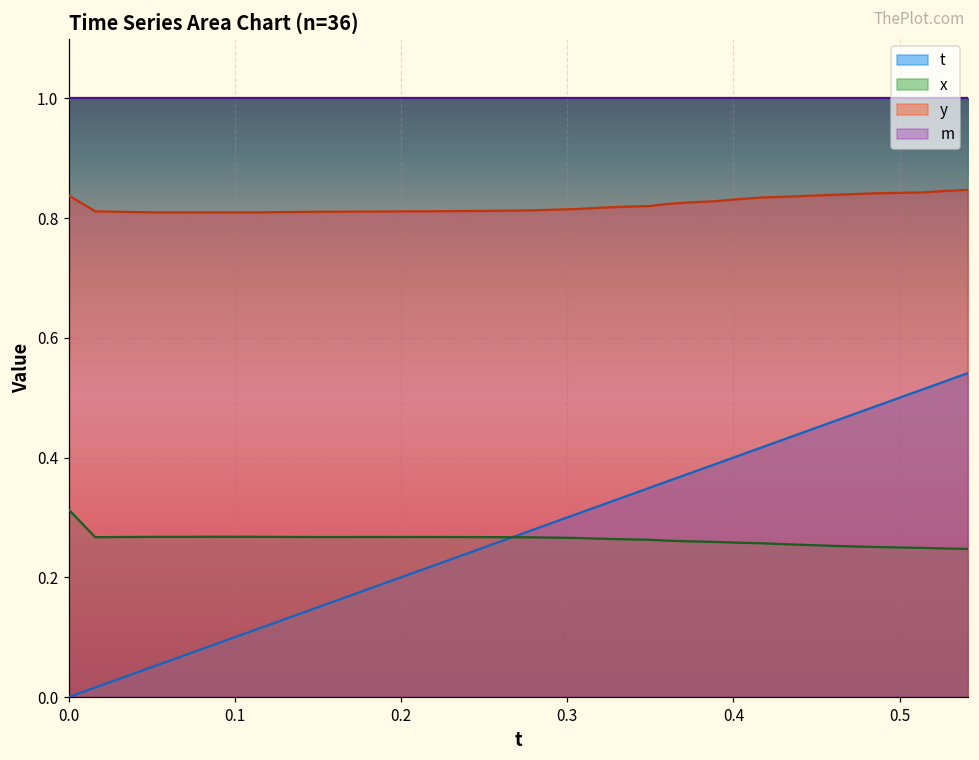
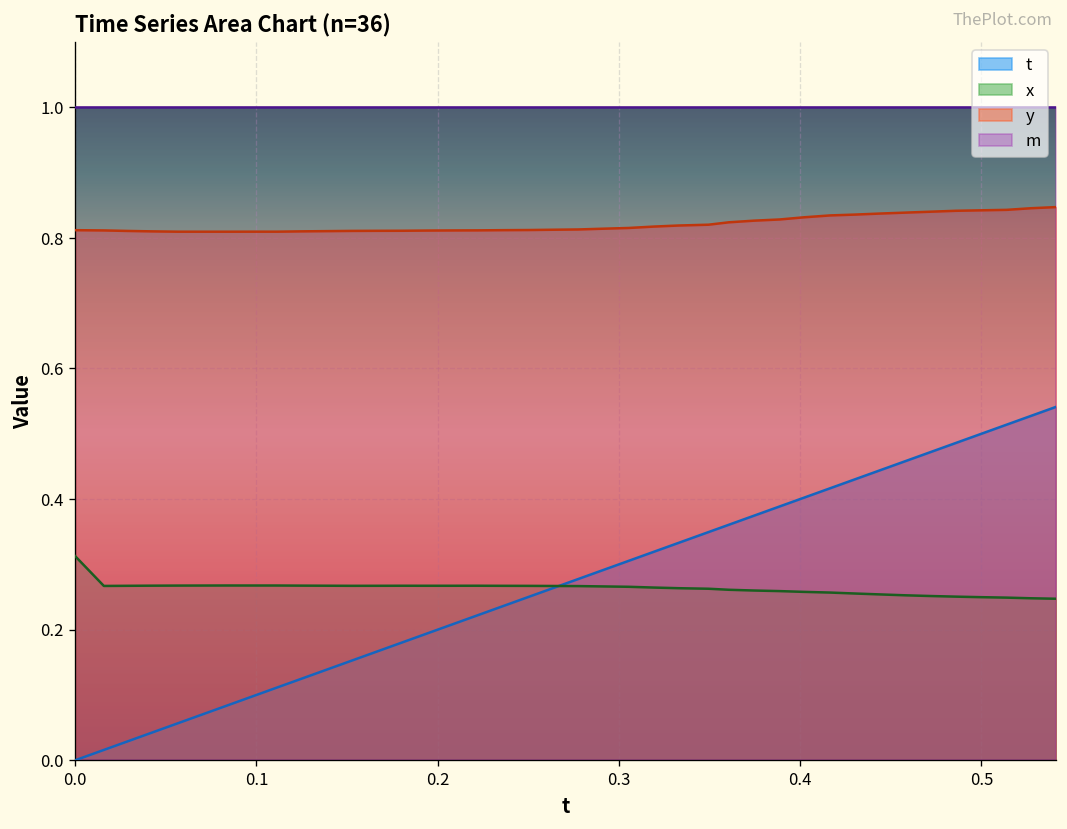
  {
    "t": {
      "0.0": 0.00
    },
    "x": {
      "0.0": 0.31
    },
    "y": {
-     "0.0": 0.84
+     "0.0": 0.81
    },
    "m": {
      "0.0": 1.00
    }
  }
